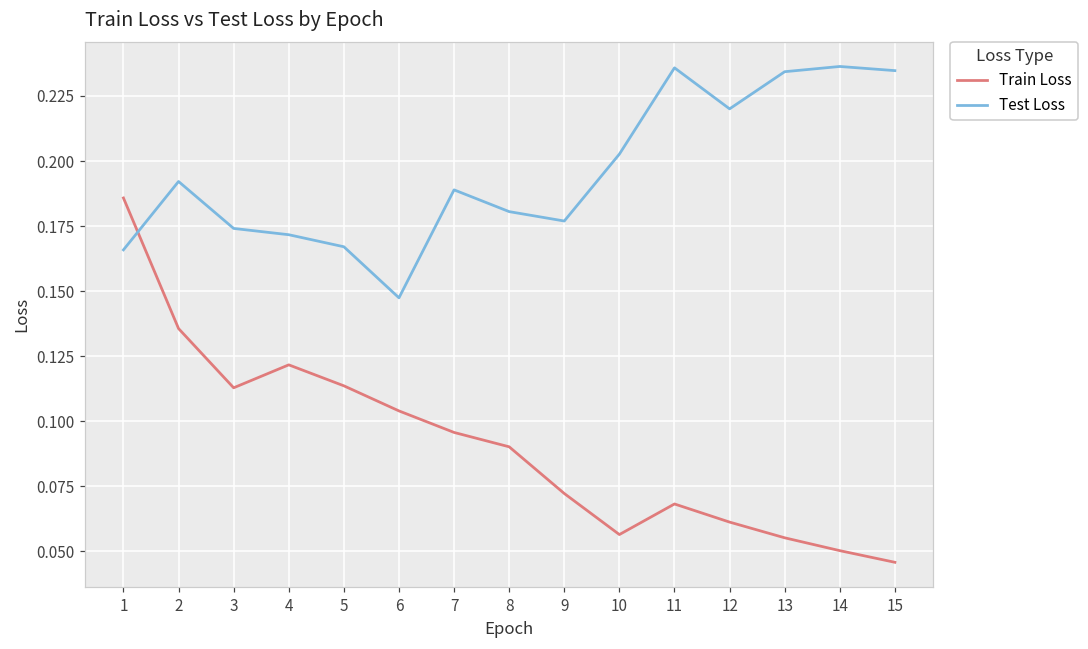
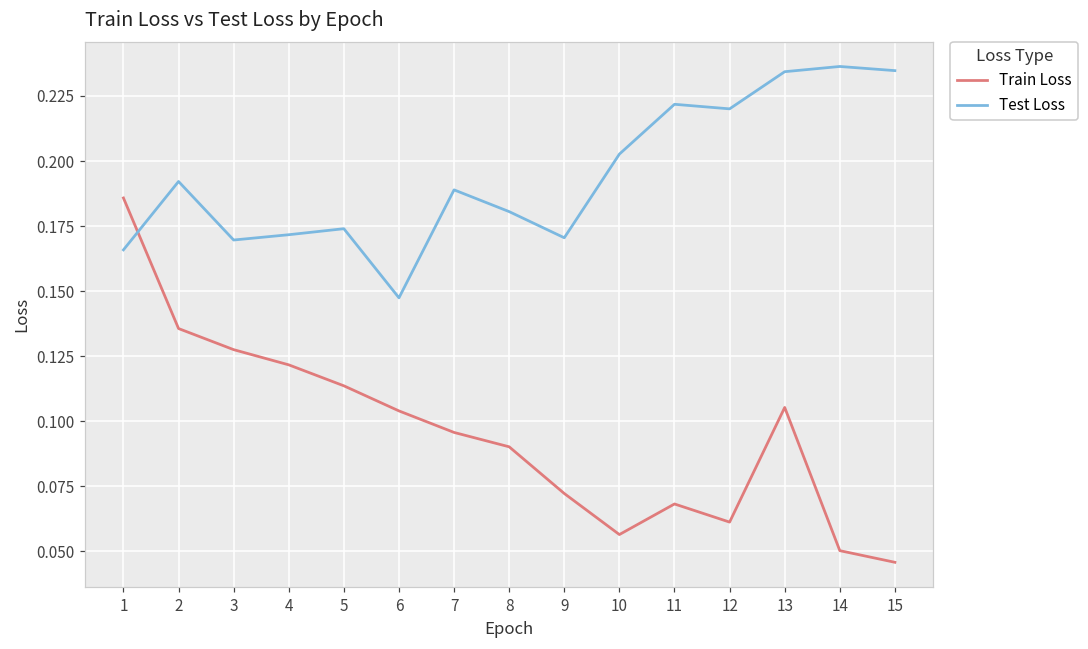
  {
    "Train Loss": {
      "1": 0.186,
      "2": 0.136,
-     "3": 0.113,
+     "3": 0.128,
      "4": 0.122,
      "5": 0.114,
      "6": 0.104,
      "7": 0.096,
      "8": 0.090,
      "9": 0.072,
      "10": 0.056,
      "11": 0.068,
      "12": 0.061,
-     "13": 0.055,
+     "13": 0.105,
      "14": 0.050,
      "15": 0.046
    },
    "Test Loss": {
      "1": 0.166,
      "2": 0.192,
-     "3": 0.174,
+     "3": 0.170,
      "4": 0.172,
-     "5": 0.167,
+     "5": 0.174,
      "6": 0.147,
      "7": 0.189,
      "8": 0.181,
-     "9": 0.177,
+     "9": 0.171,
      "10": 0.203,
-     "11": 0.236,
+     "11": 0.222,
      "12": 0.220,
      "13": 0.234,
      "14": 0.236,
      "15": 0.235
    }
  }
